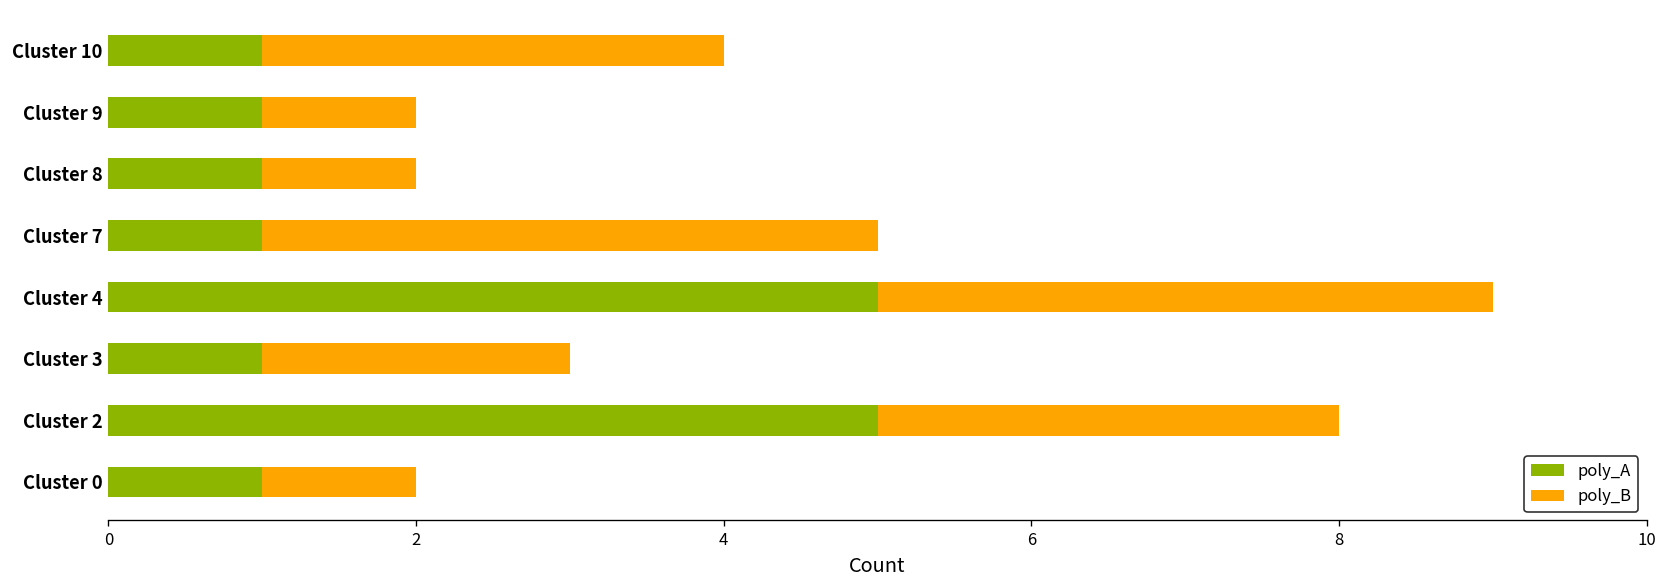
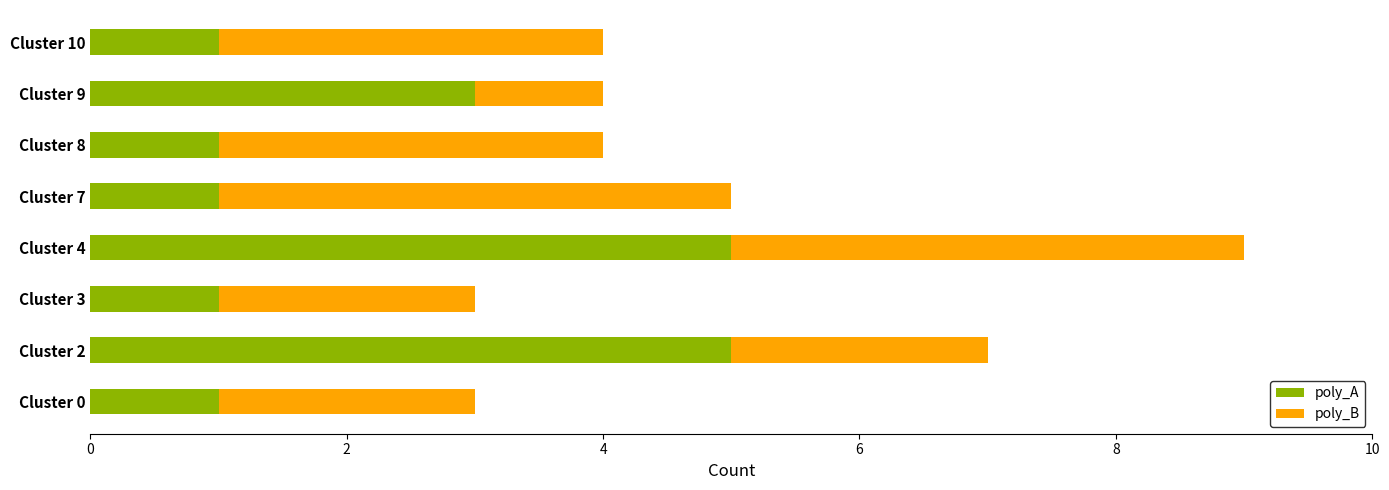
  {
    "poly_A": {
      "Cluster 10": 1,
-     "Cluster 9": 1,
+     "Cluster 9": 3,
      "Cluster 8": 1,
      "Cluster 7": 1,
      "Cluster 4": 5,
      "Cluster 3": 1,
      "Cluster 2": 5,
      "Cluster 0": 1
    },
    "poly_B": {
      "Cluster 10": 3,
      "Cluster 9": 1,
-     "Cluster 8": 1,
+     "Cluster 8": 3,
      "Cluster 7": 4,
      "Cluster 4": 4,
      "Cluster 3": 2,
-     "Cluster 2": 3,
-     "Cluster 0": 1
+     "Cluster 2": 2,
+     "Cluster 0": 2
    }
  }
